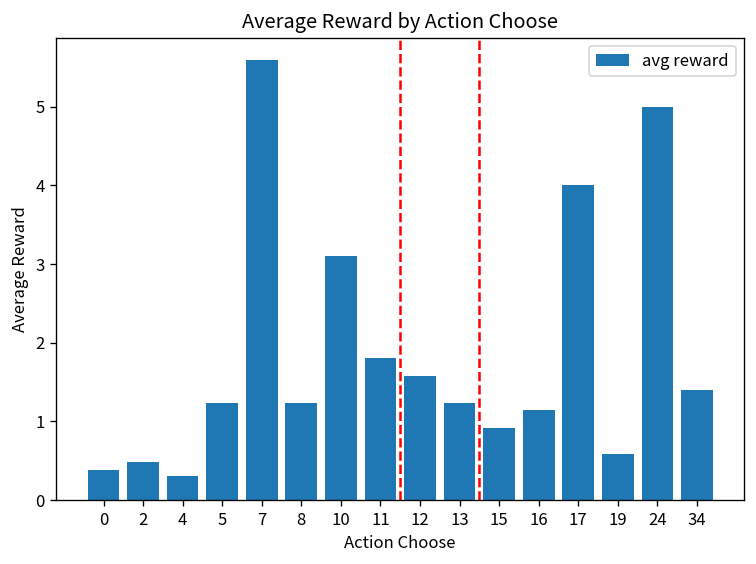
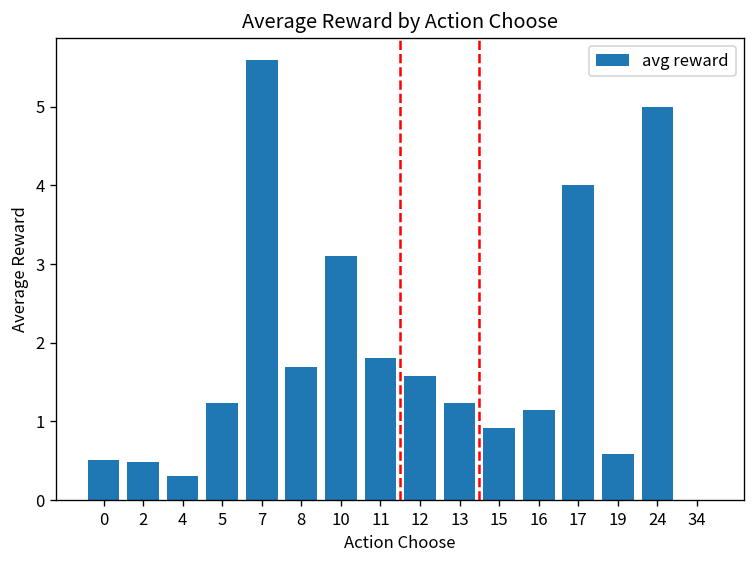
  {
-   "0": 0.4,
+   "0": 0.5,
    "2": 0.5,
    "4": 0.3,
    "5": 1.2,
    "7": 5.6,
-   "8": 1.2,
+   "8": 1.7,
    "10": 3.1,
    "11": 1.8,
    "12": 1.6,
    "13": 1.2,
    "15": 0.9,
    "16": 1.2,
    "17": 4.0,
    "19": 0.6,
    "24": 5.0,
-   "34": 1.4
+   "34": 0.0
  }
